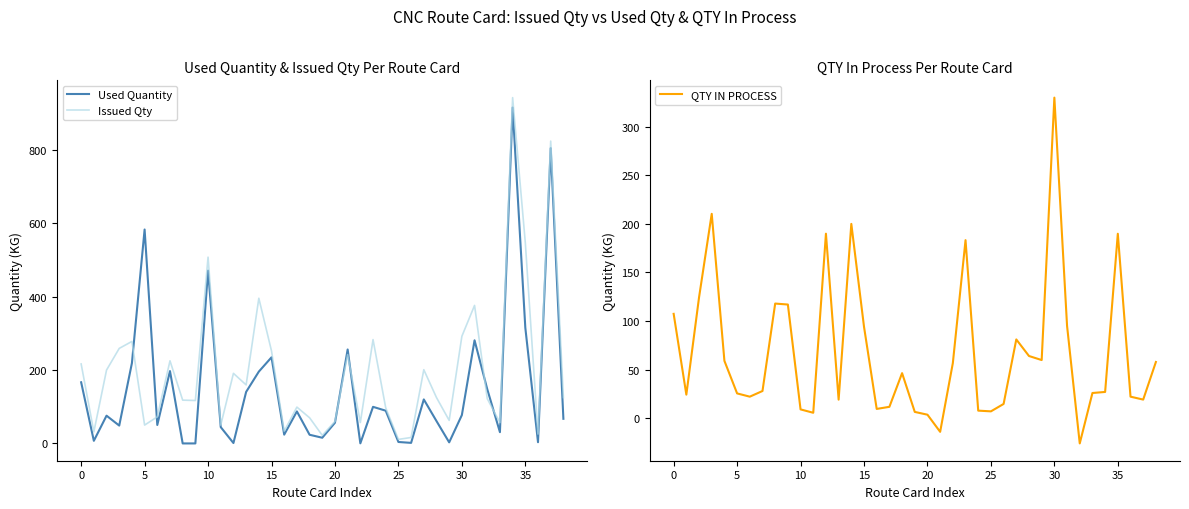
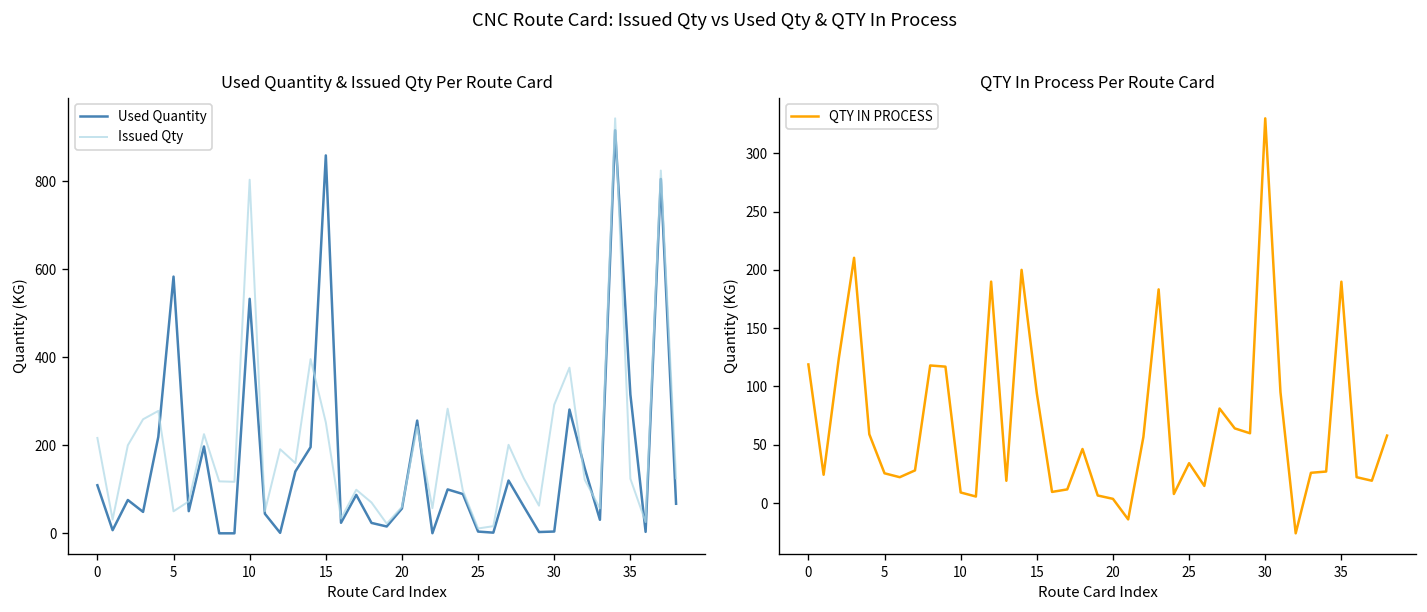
  {
    "Used Quantity & Issued Qty Per Route Card": {
      "Used Quantity": {
-       "0": 170,
+       "0": 110,
        "5": 580,
-       "10": 470,
-       "15": 230,
+       "10": 530,
+       "15": 860,
        "25": 0,
-       "30": 80,
+       "30": 0,
        "35": 320
      },
      "Issued Qty": {
        "0": 220,
        "5": 50,
-       "10": 510,
+       "10": 800,
        "15": 250,
        "25": 10,
        "30": 290,
-       "35": 550
+       "35": 120
      }
    },
    "QTY In Process Per Route Card": {
-     "0": 110,
+     "0": 120,
      "5": 30,
      "10": 10,
      "15": 90,
      "20": 0,
-     "25": 10,
+     "25": 30,
      "30": 330,
      "35": 190
    }
  }
